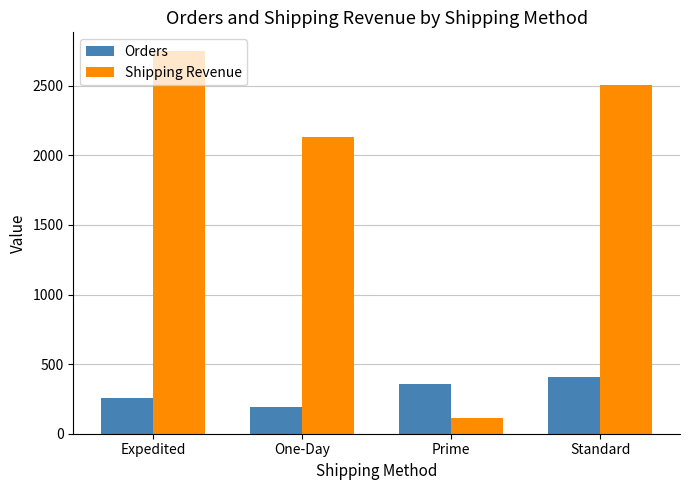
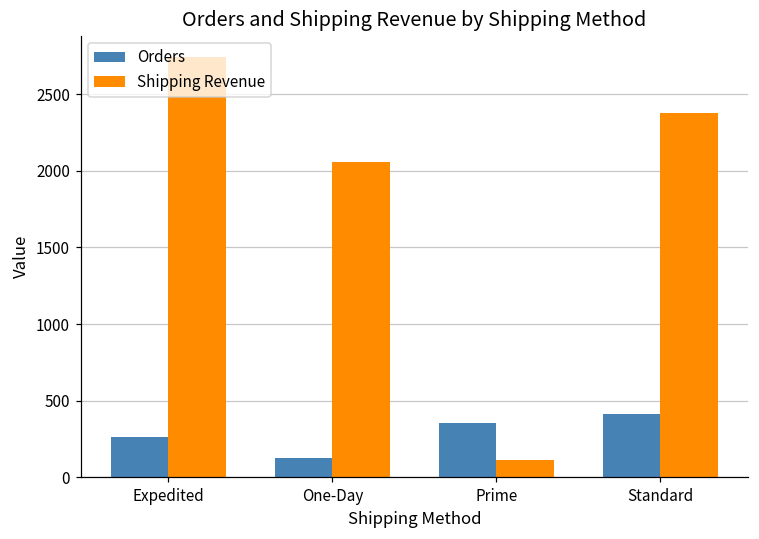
  {
    "Orders": {
      "Expedited": 260,
-     "One-Day": 190,
+     "One-Day": 120,
      "Prime": 350,
      "Standard": 410
    },
    "Shipping Revenue": {
-     "One-Day": 2130,
+     "One-Day": 2060,
      "Prime": 110,
-     "Standard": 2510
+     "Standard": 2380
    }
  }
